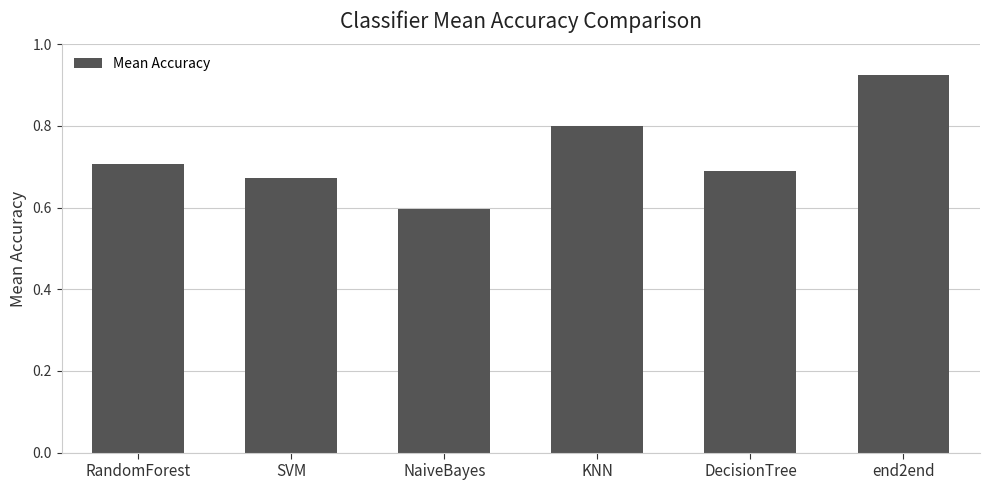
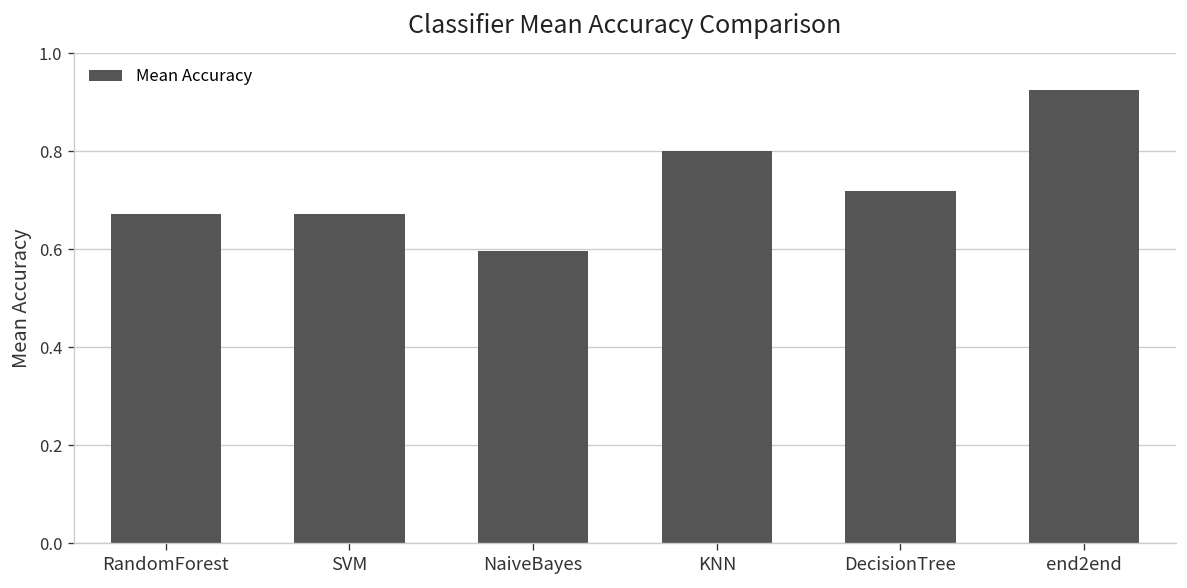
  {
-   "RandomForest": 0.71,
+   "RandomForest": 0.67,
    "SVM": 0.67,
    "NaiveBayes": 0.60,
    "KNN": 0.80,
-   "DecisionTree": 0.69,
+   "DecisionTree": 0.72,
    "end2end": 0.93
  }
